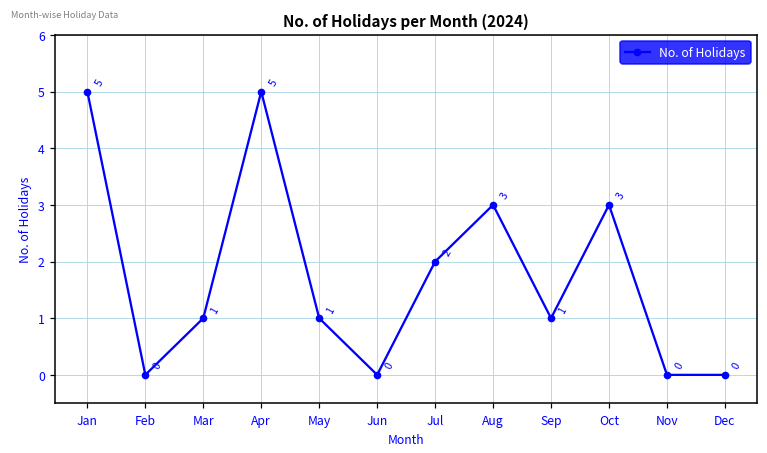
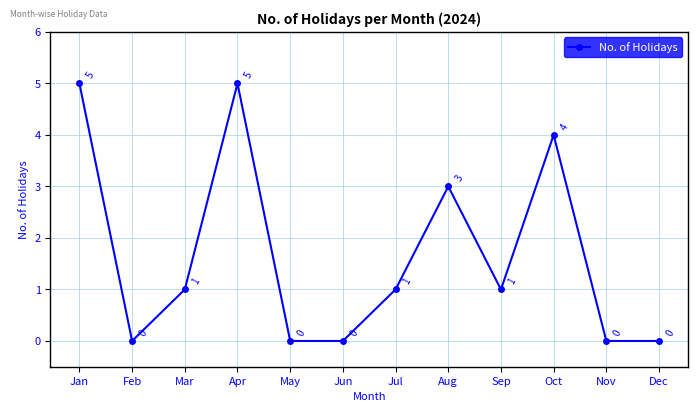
  {
    "Jan": 5,
    "Feb": 0,
    "Mar": 1,
    "Apr": 5,
-   "May": 1,
+   "May": 0,
    "Jun": 0,
-   "Jul": 2,
+   "Jul": 1,
    "Aug": 3,
    "Sep": 1,
-   "Oct": 3,
+   "Oct": 4,
    "Nov": 0,
    "Dec": 0
  }
